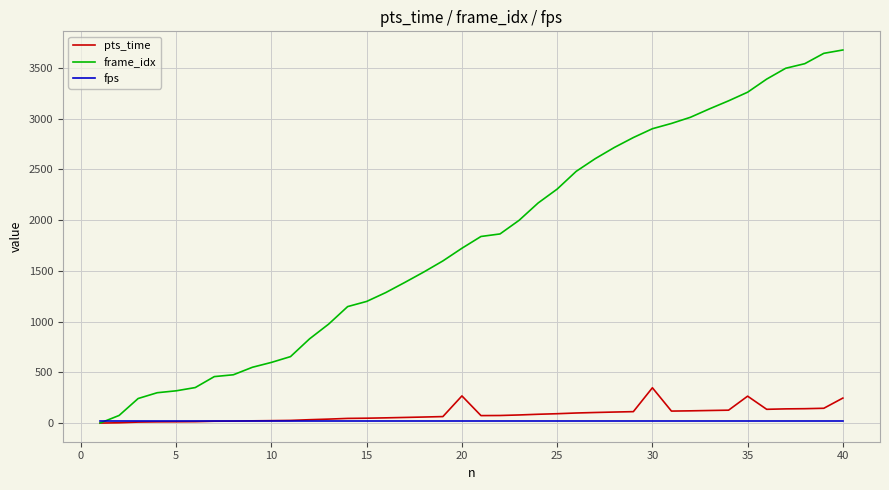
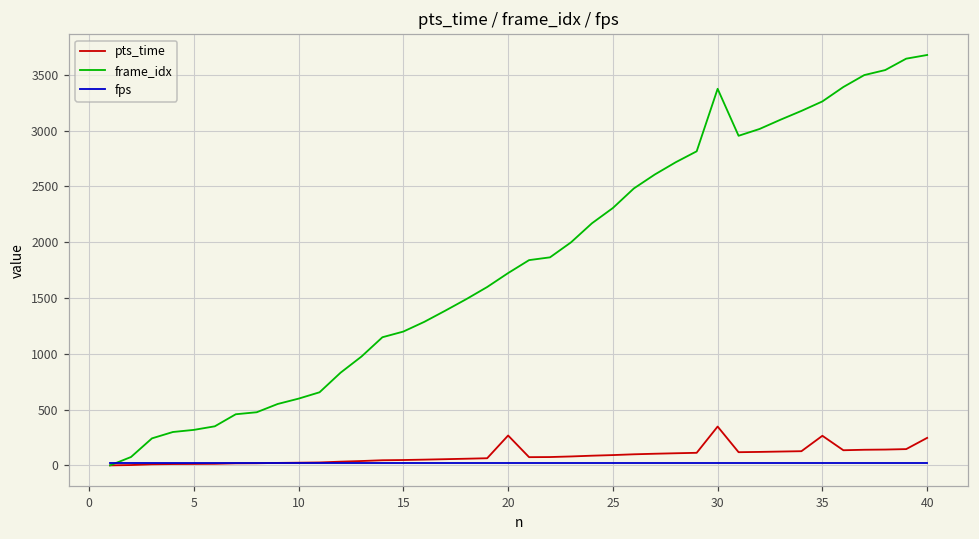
  {
    "pts_time": {
      "20": 270,
      "25": 90,
      "30": 350,
      "35": 270,
      "40": 250
    },
    "frame_idx": {
      "5": 320,
      "10": 600,
      "15": 1200,
      "20": 1720,
      "25": 2310,
-     "30": 2900,
+     "30": 3370,
      "35": 3260,
      "40": 3680
    },
    "fps": {
      "20": 30,
      "25": 30,
      "30": 30,
      "35": 30,
      "40": 30
    }
  }
